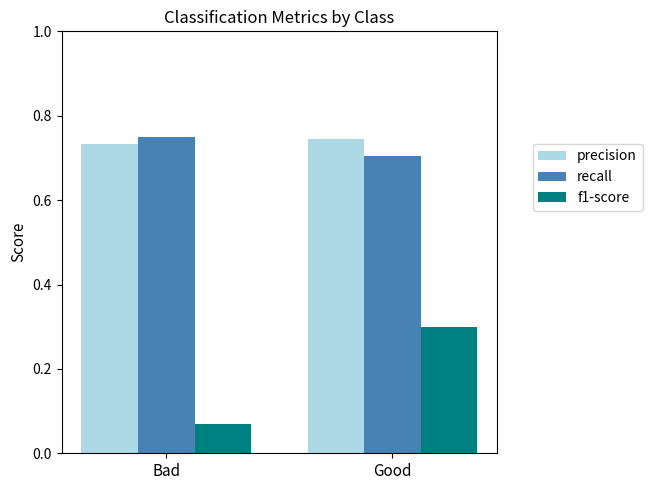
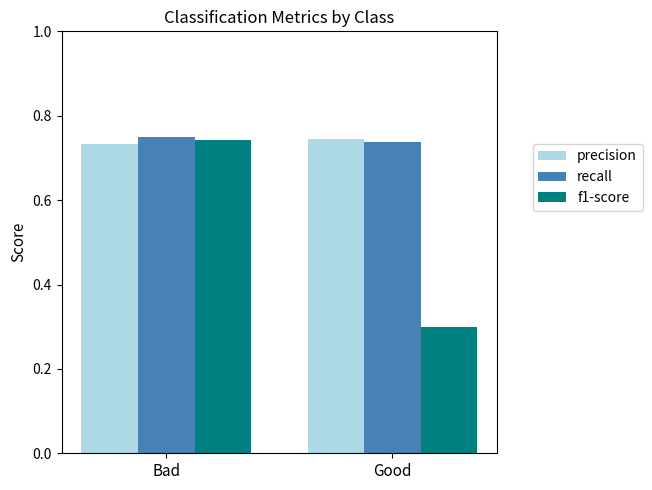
  {
    "precision": {
      "Bad": 0.73,
      "Good": 0.74
    },
    "recall": {
      "Bad": 0.75,
-     "Good": 0.70
+     "Good": 0.74
    },
    "f1-score": {
-     "Bad": 0.07,
+     "Bad": 0.74,
      "Good": 0.30
    }
  }
